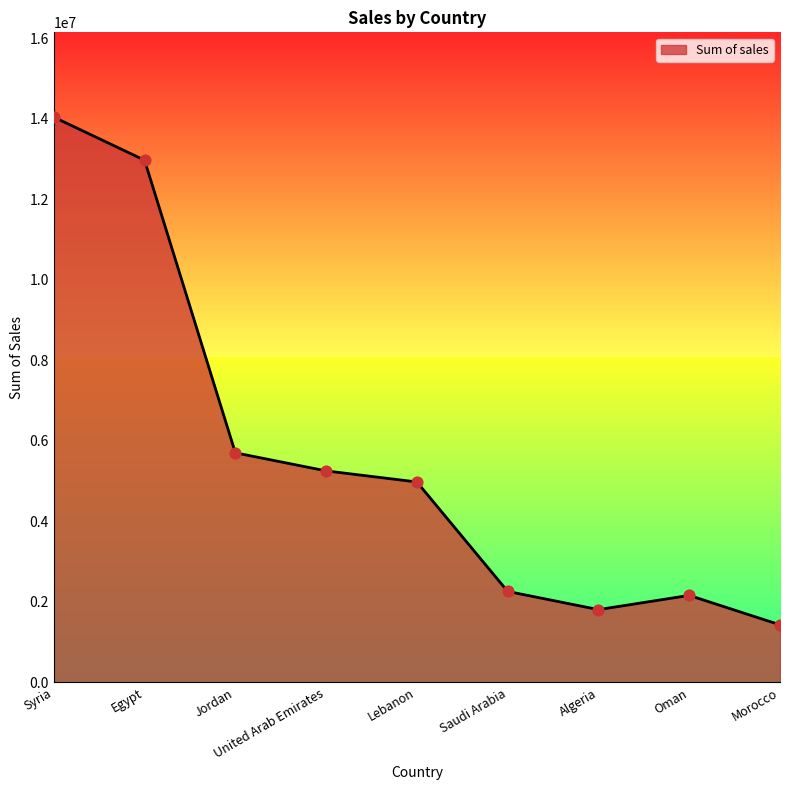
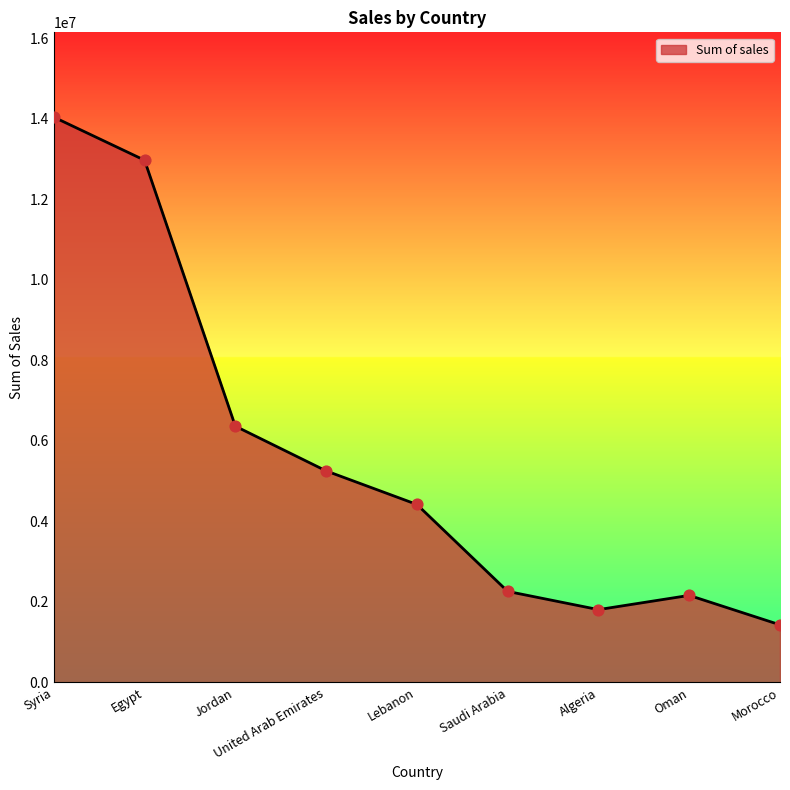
  {
    "Syria": 14000000,
    "Egypt": 13000000,
-   "Jordan": 5700000,
+   "Jordan": 6400000,
    "United Arab Emirates": 5300000,
-   "Lebanon": 5000000,
+   "Lebanon": 4400000,
    "Saudi Arabia": 2300000,
    "Algeria": 1800000,
    "Oman": 2200000,
    "Morocco": 1400000
  }
